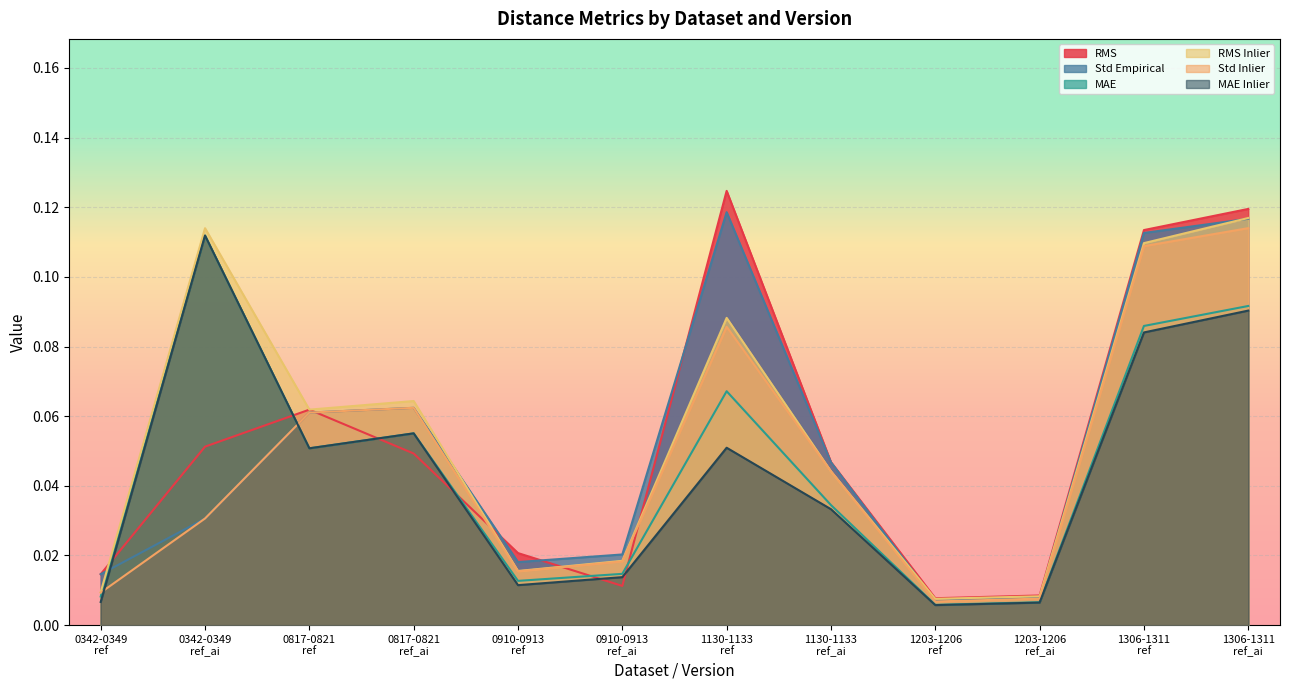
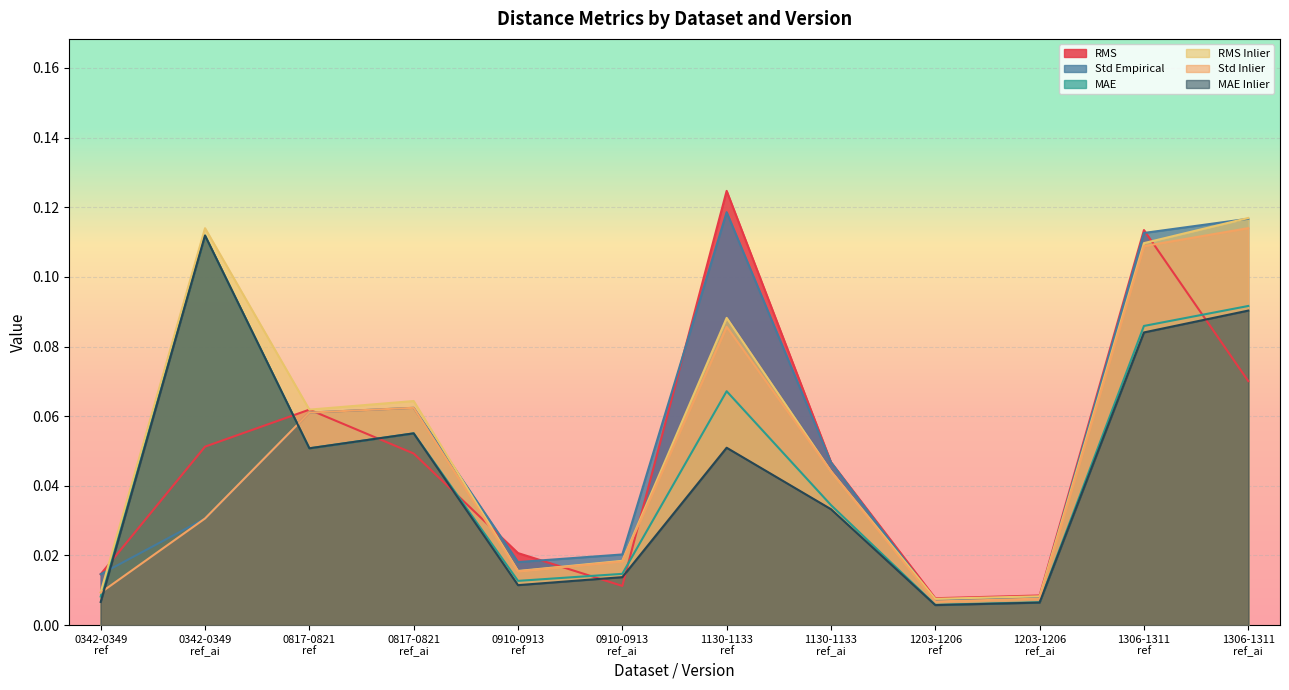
  {
    "RMS": {
      "0342-0349 ref_ai": 0.051,
      "0817-0821 ref_ai": 0.049,
      "0910-0913 ref": 0.021,
      "0910-0913 ref_ai": 0.011,
      "1130-1133 ref": 0.125,
      "1306-1311 ref": 0.113,
-     "1306-1311 ref_ai": 0.120
+     "1306-1311 ref_ai": 0.070
    }
  }
